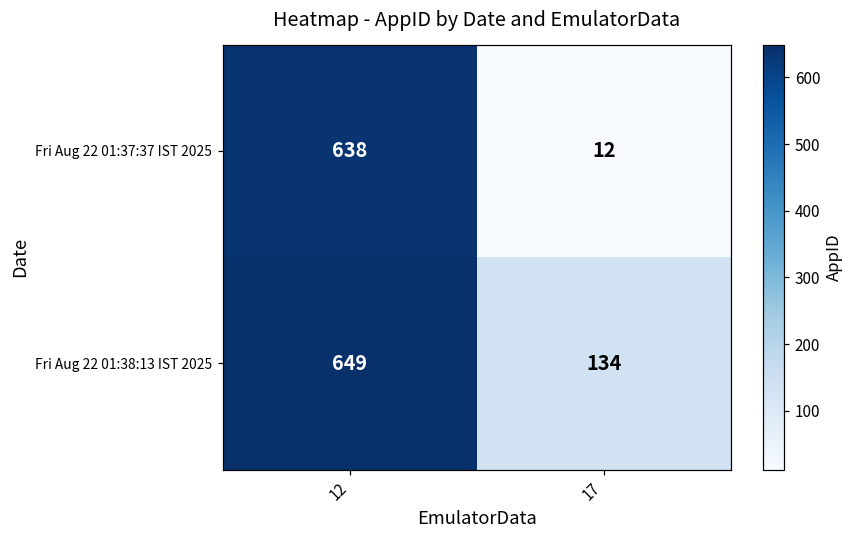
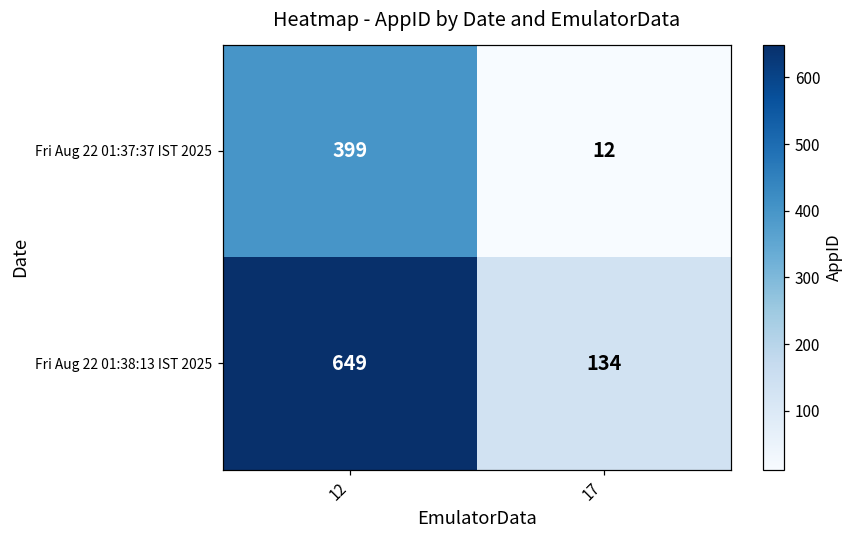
  {
    "Fri Aug 22 01:37:37 IST 2025": {
-     "12": 638,
+     "12": 399,
      "17": 12
    },
    "Fri Aug 22 01:38:13 IST 2025": {
      "12": 649,
      "17": 134
    }
  }
